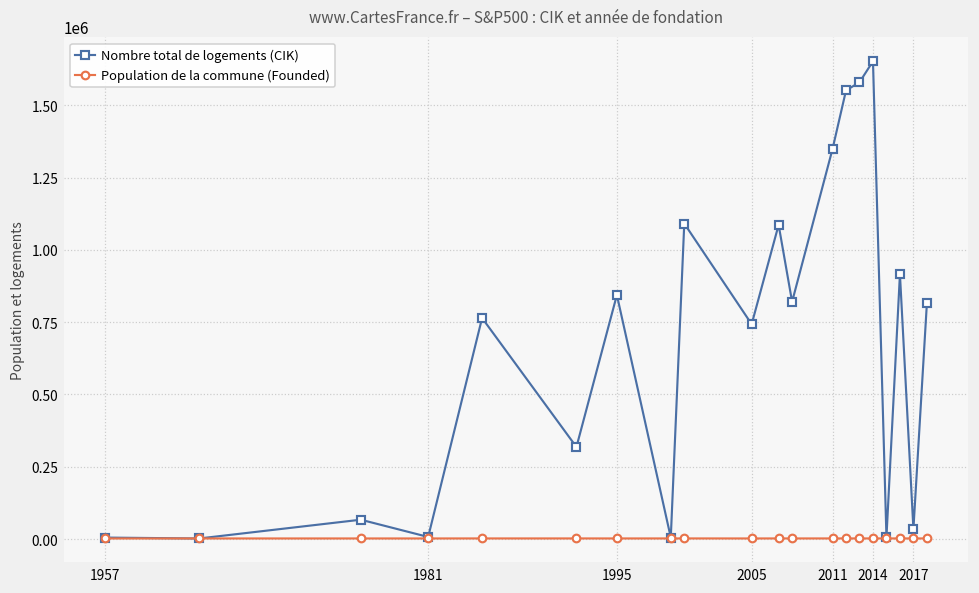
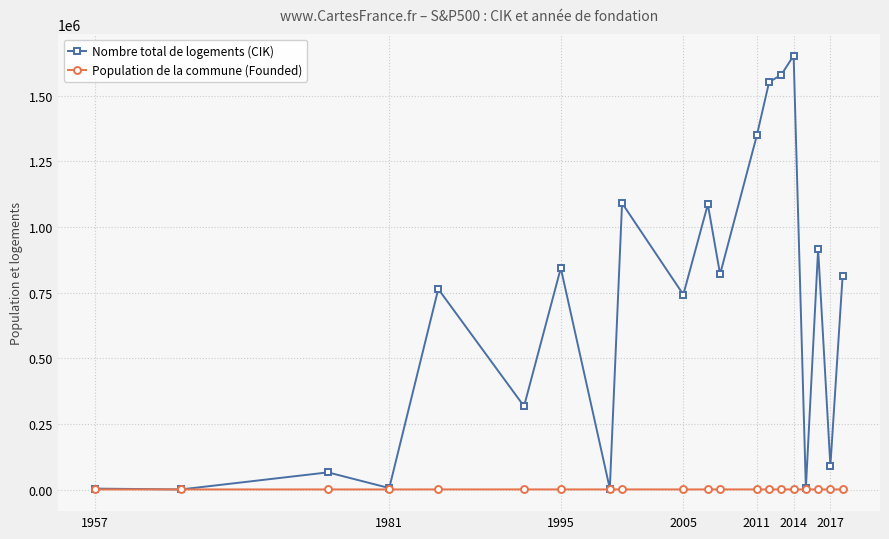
  {
    "Nombre total de logements (CIK)": {
      "1995": 840000,
      "2005": 740000,
      "2011": 1350000,
      "2014": 1650000,
-     "2017": 30000
+     "2017": 90000
    },
    "Population de la commune (Founded)": {
      "1995": 0,
      "2005": 0,
      "2011": 0,
      "2014": 0,
      "2017": 0
    }
  }
